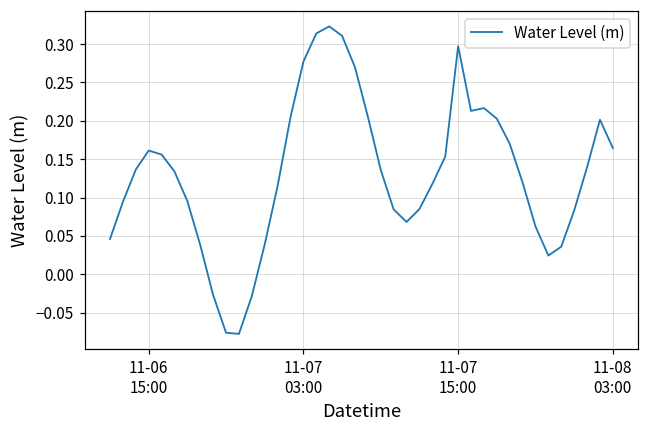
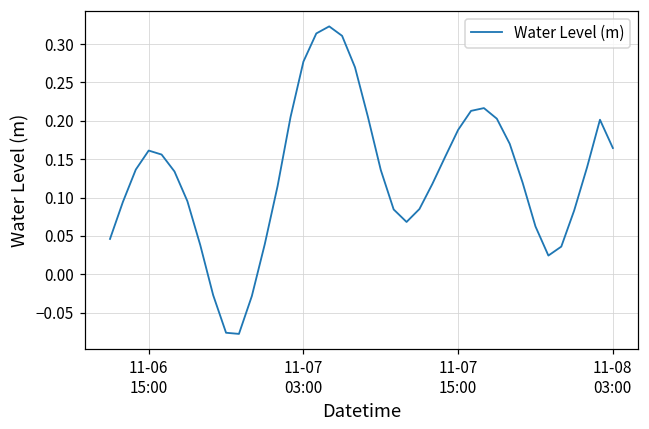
  {
    "11-06 15:00": 0.16,
    "11-07 03:00": 0.28,
-   "11-07 15:00": 0.30,
+   "11-07 15:00": 0.19,
    "11-08 03:00": 0.16
  }
